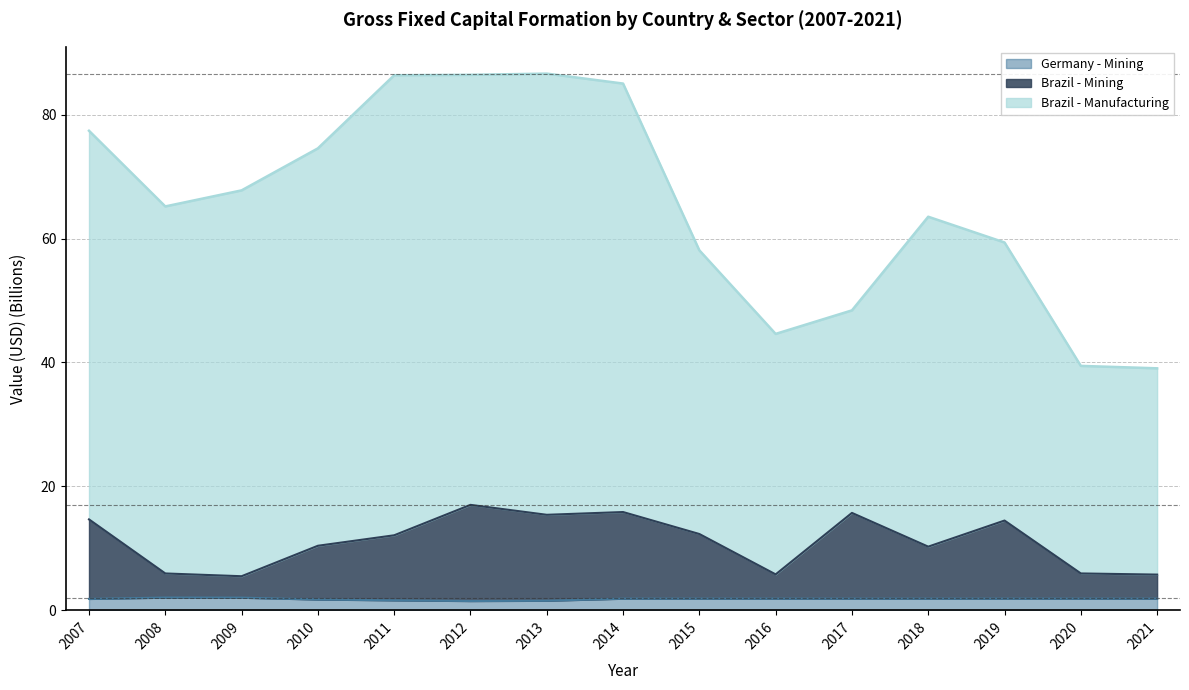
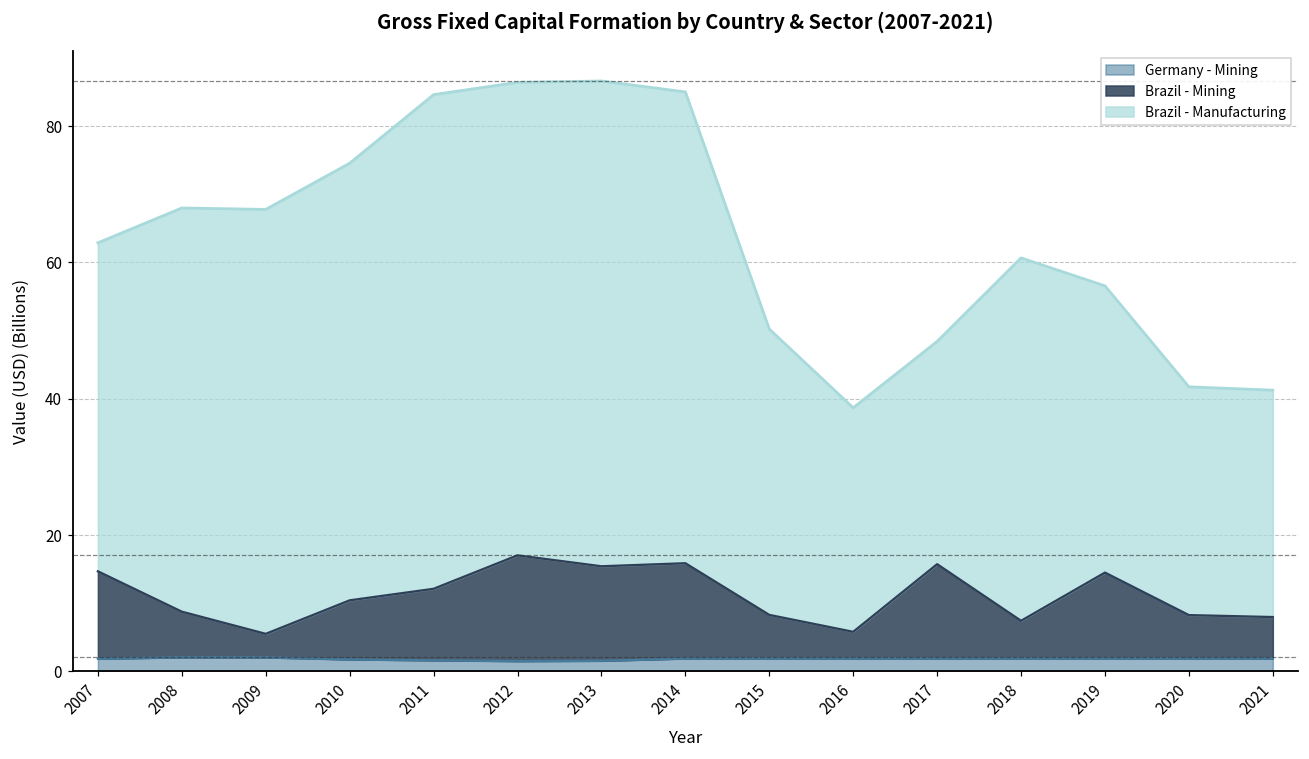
  {
    "Germany - Mining": {
      "2007": 2,
      "2008": 2,
      "2009": 2,
      "2010": 2,
      "2011": 2,
      "2012": 2,
      "2013": 2,
      "2014": 2,
      "2015": 2,
      "2016": 2,
      "2017": 2,
      "2018": 2,
      "2019": 2,
      "2020": 2,
      "2021": 2
    },
    "Brazil - Mining": {
      "2007": 13,
-     "2008": 4,
+     "2008": 7,
      "2009": 3,
      "2010": 9,
      "2011": 10,
      "2012": 16,
      "2013": 14,
      "2014": 14,
-     "2015": 10,
+     "2015": 6,
      "2016": 4,
      "2017": 14,
-     "2018": 8,
+     "2018": 6,
      "2019": 13,
-     "2020": 4,
-     "2021": 4
+     "2020": 6,
+     "2021": 6
    },
    "Brazil - Manufacturing": {
-     "2007": 63,
+     "2007": 48,
      "2008": 59,
      "2009": 62,
      "2010": 64,
-     "2011": 74,
+     "2011": 72,
      "2012": 69,
      "2013": 71,
      "2014": 69,
-     "2015": 46,
-     "2016": 39,
+     "2015": 42,
+     "2016": 33,
      "2017": 33,
      "2018": 53,
-     "2019": 45,
+     "2019": 42,
      "2020": 33,
      "2021": 33
    }
  }
